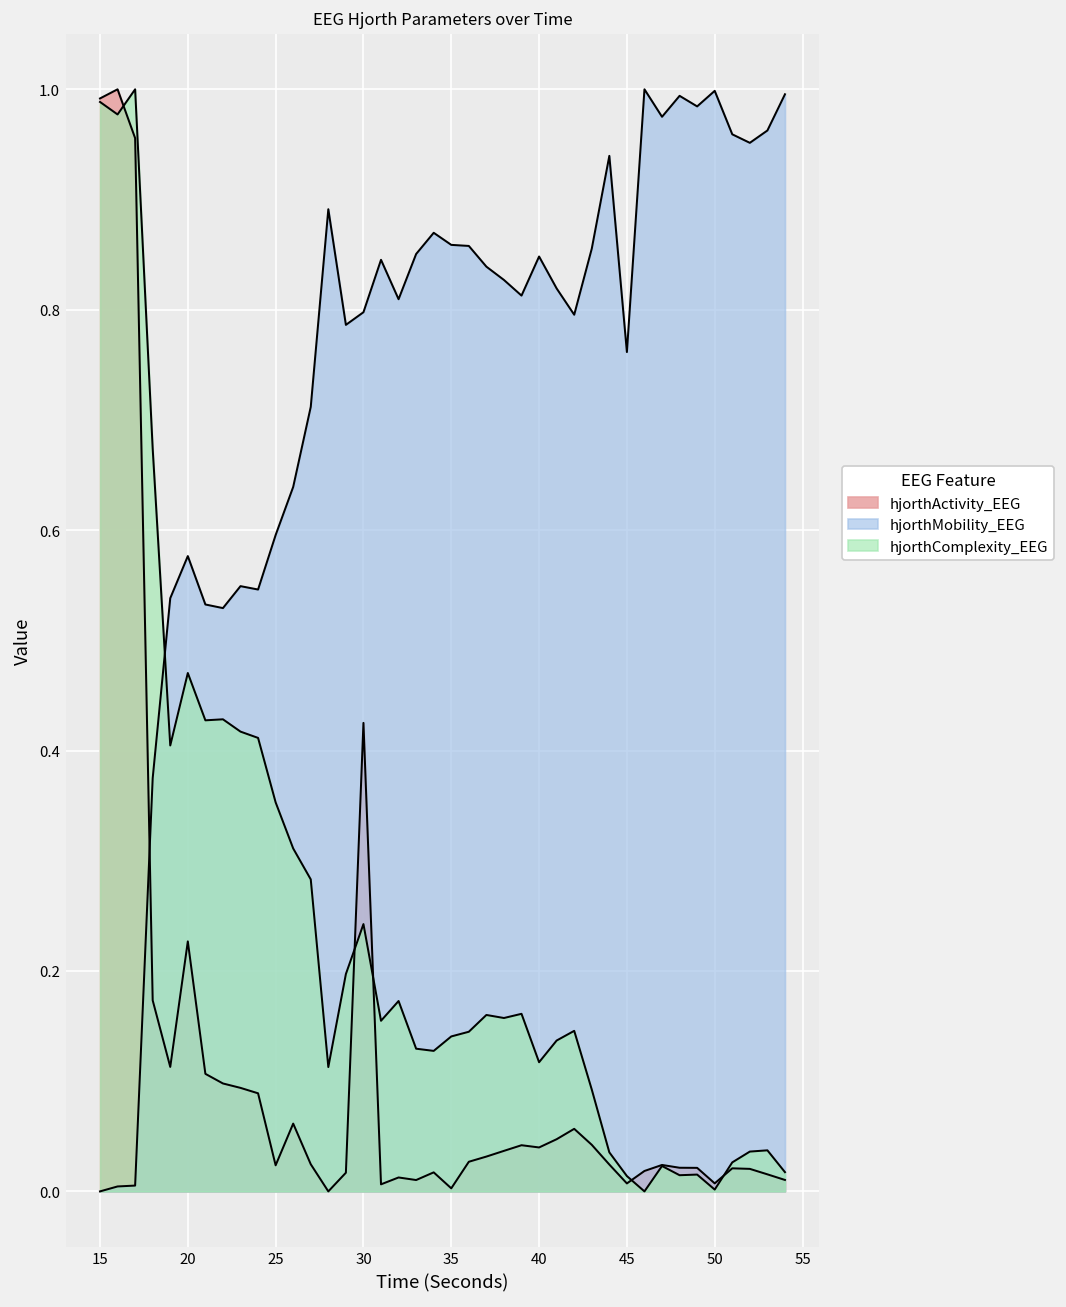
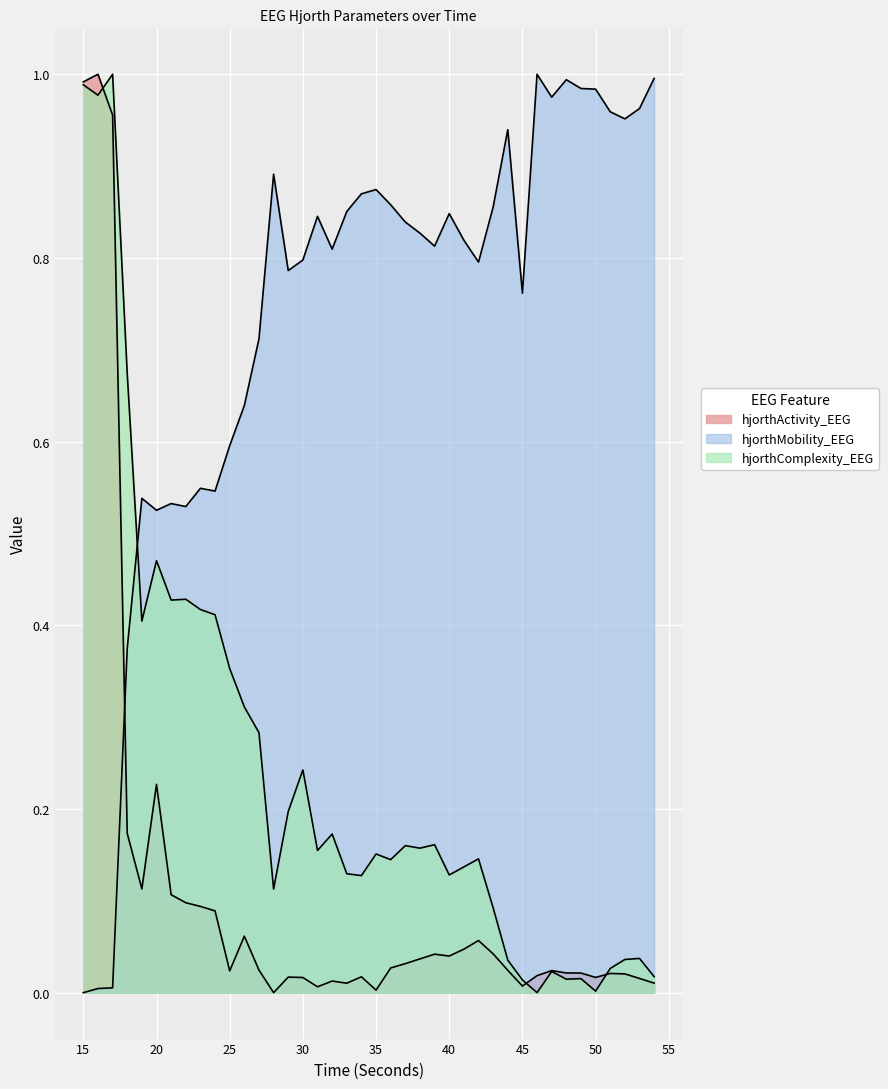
  {
    "hjorthActivity_EEG": {
      "15": 0.99,
      "20": 0.23,
      "25": 0.02,
-     "30": 0.43,
+     "30": 0.02,
      "35": 0.00,
      "40": 0.04,
      "45": 0.01,
-     "50": 0.01
+     "50": 0.02
    },
    "hjorthMobility_EEG": {
      "15": 0.00,
-     "20": 0.58,
+     "20": 0.53,
      "25": 0.60,
      "30": 0.80,
-     "35": 0.86,
+     "35": 0.87,
      "40": 0.85,
      "45": 0.76,
-     "50": 1.00
+     "50": 0.98
    },
    "hjorthComplexity_EEG": {
      "15": 0.99,
      "20": 0.47,
      "25": 0.35,
      "30": 0.24,
-     "35": 0.14,
-     "40": 0.12,
+     "35": 0.15,
+     "40": 0.13,
      "45": 0.01,
      "50": 0.00
    }
  }
